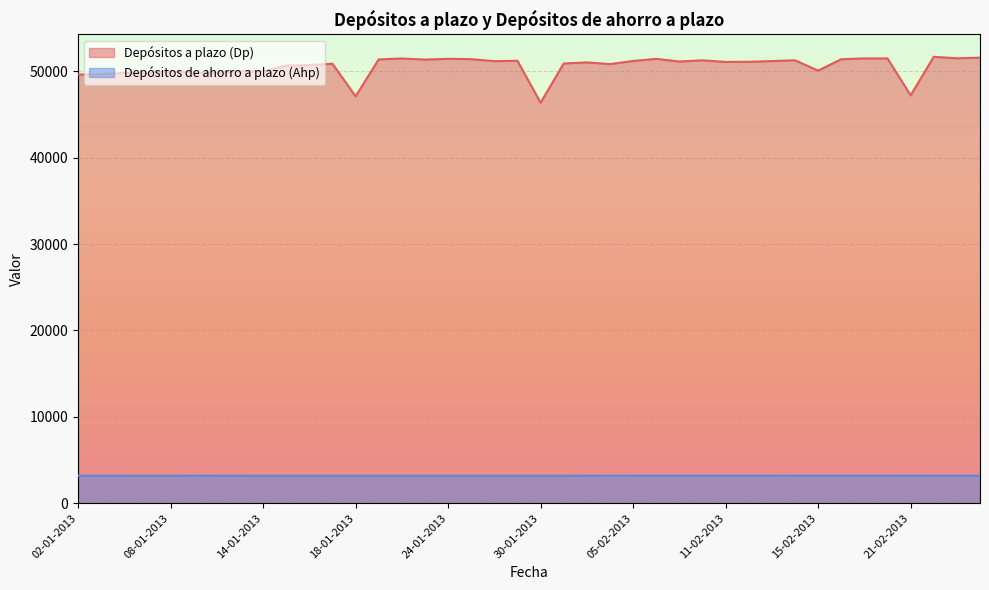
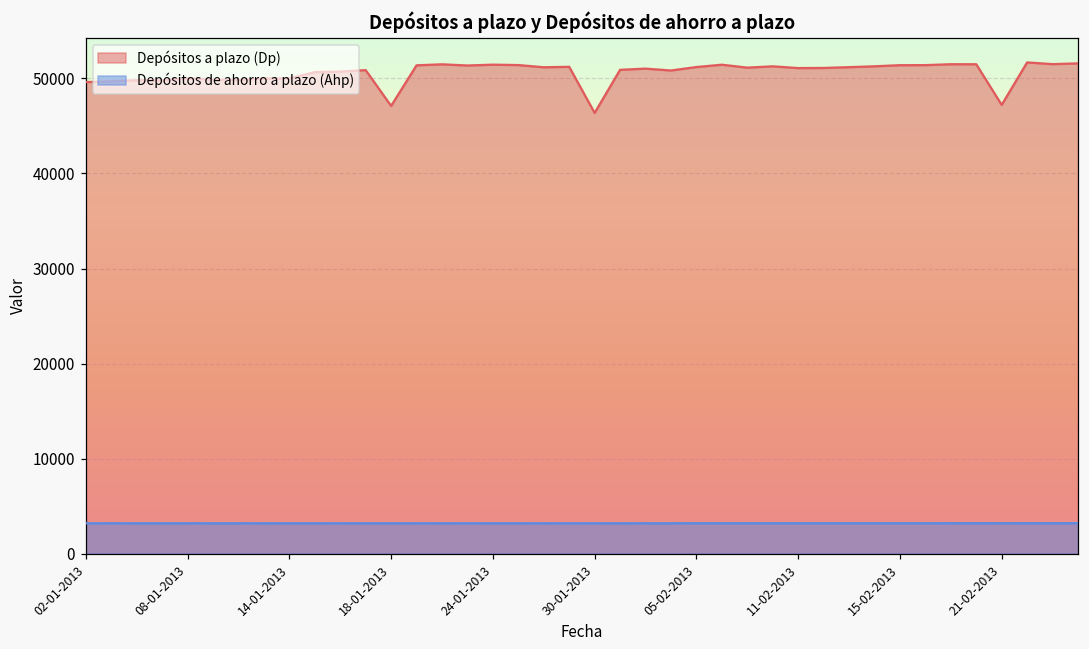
  {
    "Depósitos a plazo (Dp)": {
      "02-01-2013": 50000,
      "18-01-2013": 47000,
      "24-01-2013": 51000,
      "30-01-2013": 46000,
      "05-02-2013": 51000,
      "11-02-2013": 51000,
-     "15-02-2013": 50000,
+     "15-02-2013": 51000,
      "21-02-2013": 47000
    },
    "Depósitos de ahorro a plazo (Ahp)": {
      "02-01-2013": 3000,
      "08-01-2013": 3000,
      "14-01-2013": 3000,
      "18-01-2013": 3000,
      "24-01-2013": 3000,
      "30-01-2013": 3000,
      "05-02-2013": 3000,
      "11-02-2013": 3000,
      "15-02-2013": 3000,
      "21-02-2013": 3000
    }
  }
